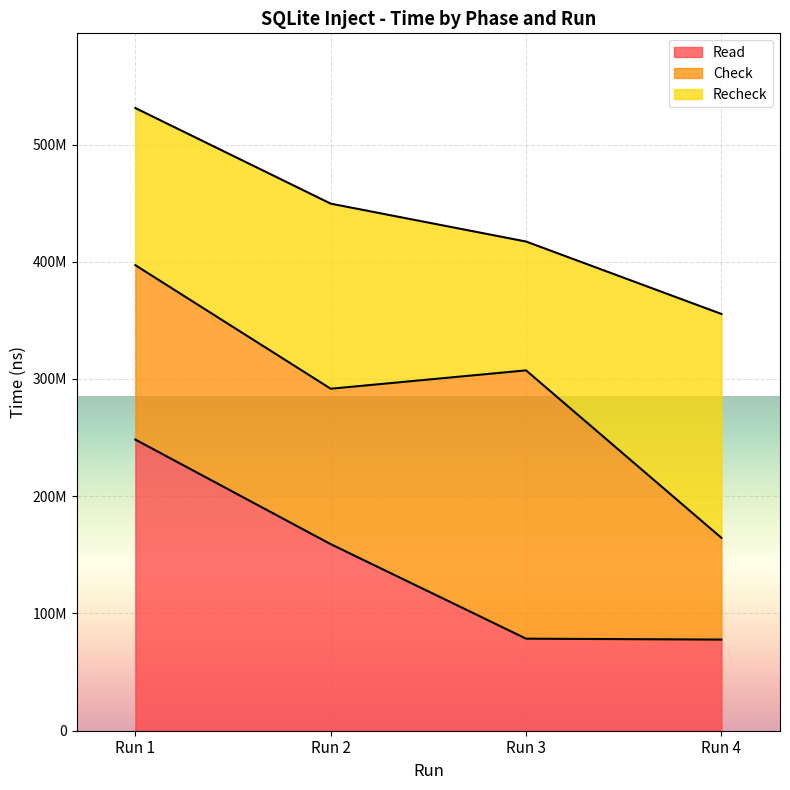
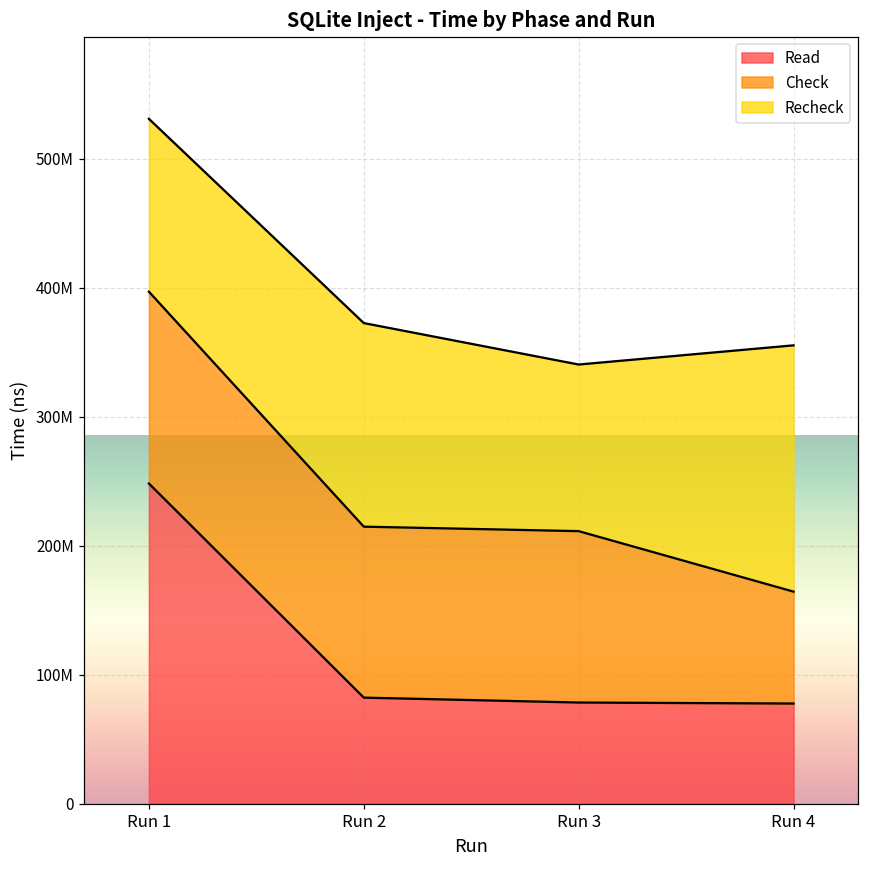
  {
    "Read": {
      "Run 1": 248000000,
-     "Run 2": 159000000,
+     "Run 2": 82000000,
      "Run 3": 79000000,
      "Run 4": 78000000
    },
    "Check": {
      "Run 1": 149000000,
      "Run 2": 133000000,
-     "Run 3": 229000000,
+     "Run 3": 133000000,
      "Run 4": 87000000
    },
    "Recheck": {
      "Run 1": 134000000,
      "Run 2": 158000000,
-     "Run 3": 110000000,
+     "Run 3": 129000000,
      "Run 4": 191000000
    }
  }
